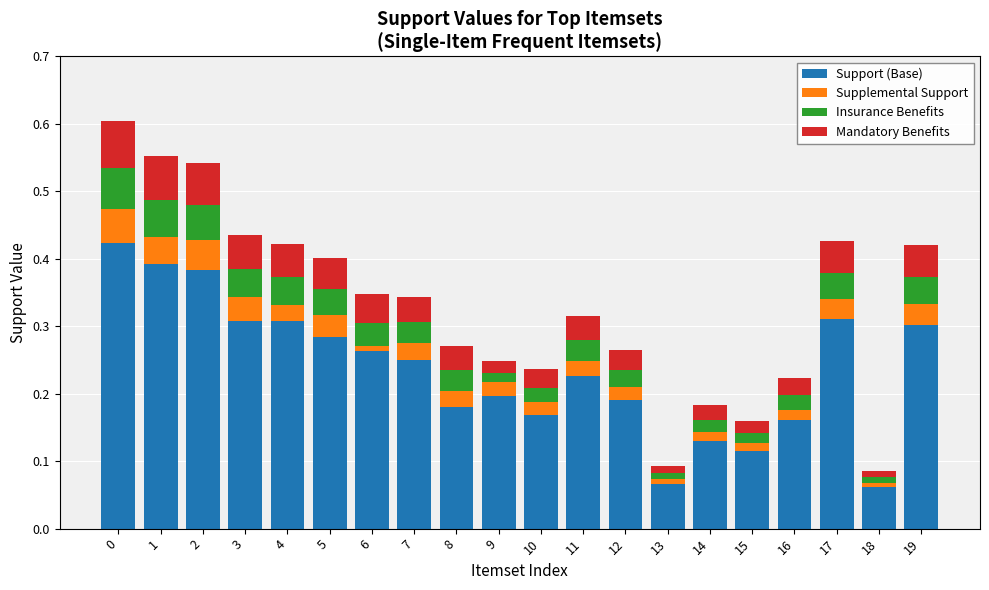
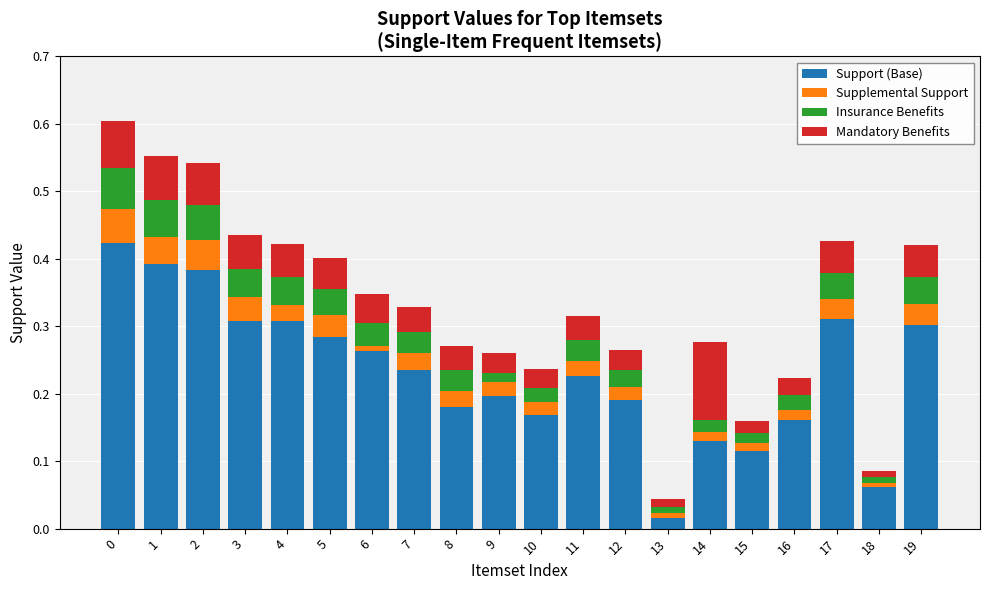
  {
    "Support (Base)": {
      "0": 0.42,
      "1": 0.39,
      "2": 0.38,
      "3": 0.31,
      "4": 0.31,
      "5": 0.28,
      "6": 0.26,
-     "7": 0.25,
+     "7": 0.24,
      "8": 0.18,
      "9": 0.20,
      "10": 0.17,
      "11": 0.23,
      "12": 0.19,
-     "13": 0.07,
+     "13": 0.02,
      "14": 0.13,
      "15": 0.12,
      "16": 0.16,
      "17": 0.31,
      "18": 0.06,
      "19": 0.30
    },
    "Supplemental Support": {
      "0": 0.05,
      "1": 0.04,
      "2": 0.04,
      "3": 0.03,
      "4": 0.02,
      "5": 0.03,
      "6": 0.01,
      "7": 0.03,
      "8": 0.02,
      "9": 0.02,
      "10": 0.02,
      "11": 0.02,
      "12": 0.02,
      "13": 0.01,
      "14": 0.01,
      "15": 0.01,
      "16": 0.02,
      "17": 0.03,
      "18": 0.01,
      "19": 0.03
    },
    "Insurance Benefits": {
      "0": 0.06,
      "1": 0.06,
      "2": 0.05,
      "3": 0.04,
      "4": 0.04,
      "5": 0.04,
      "6": 0.04,
      "7": 0.03,
      "8": 0.03,
      "9": 0.01,
      "10": 0.02,
      "11": 0.03,
      "12": 0.03,
      "13": 0.01,
      "14": 0.02,
      "15": 0.02,
      "16": 0.02,
      "17": 0.04,
      "18": 0.01,
      "19": 0.04
    },
    "Mandatory Benefits": {
      "0": 0.07,
      "1": 0.06,
      "2": 0.06,
      "3": 0.05,
      "4": 0.05,
      "5": 0.05,
      "6": 0.04,
      "7": 0.04,
      "8": 0.04,
-     "9": 0.02,
+     "9": 0.03,
      "10": 0.03,
      "11": 0.04,
      "12": 0.03,
      "13": 0.01,
-     "14": 0.02,
+     "14": 0.11,
      "15": 0.02,
      "16": 0.03,
      "17": 0.05,
      "18": 0.01,
      "19": 0.05
    }
  }
